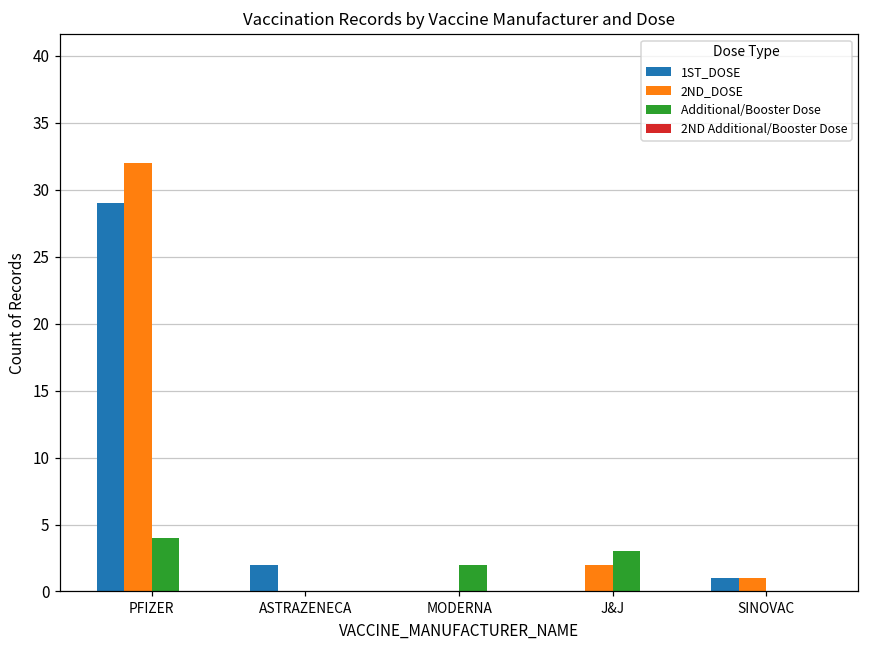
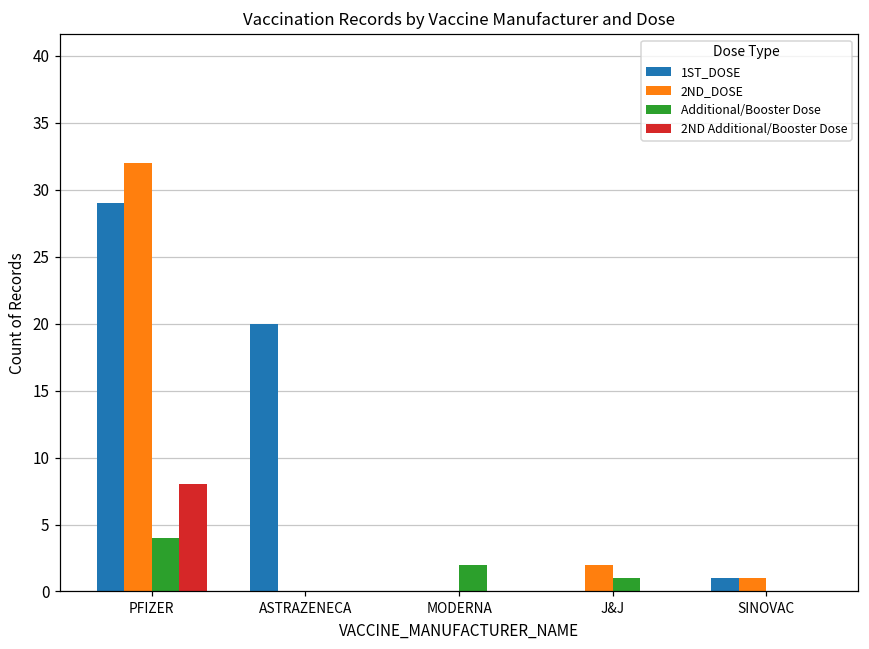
  {
    "1ST_DOSE": {
      "PFIZER": 29,
-     "ASTRAZENECA": 2,
+     "ASTRAZENECA": 20,
      "MODERNA": 0,
      "J&J": 0,
      "SINOVAC": 1
    },
    "2ND_DOSE": {
      "PFIZER": 32,
      "ASTRAZENECA": 0,
      "MODERNA": 0,
      "J&J": 2,
      "SINOVAC": 1
    },
    "Additional/Booster Dose": {
      "PFIZER": 4,
      "ASTRAZENECA": 0,
      "MODERNA": 2,
-     "J&J": 3,
+     "J&J": 1,
      "SINOVAC": 0
    },
    "2ND Additional/Booster Dose": {
-     "PFIZER": 0,
+     "PFIZER": 8,
      "ASTRAZENECA": 0,
      "MODERNA": 0,
      "J&J": 0,
      "SINOVAC": 0
    }
  }
